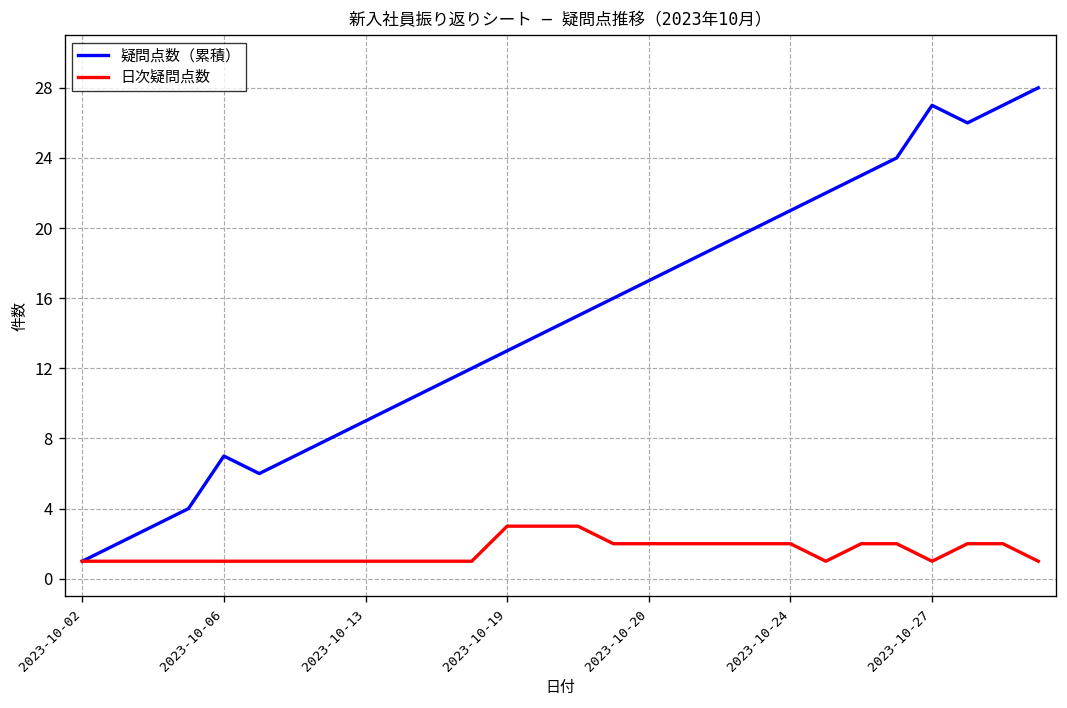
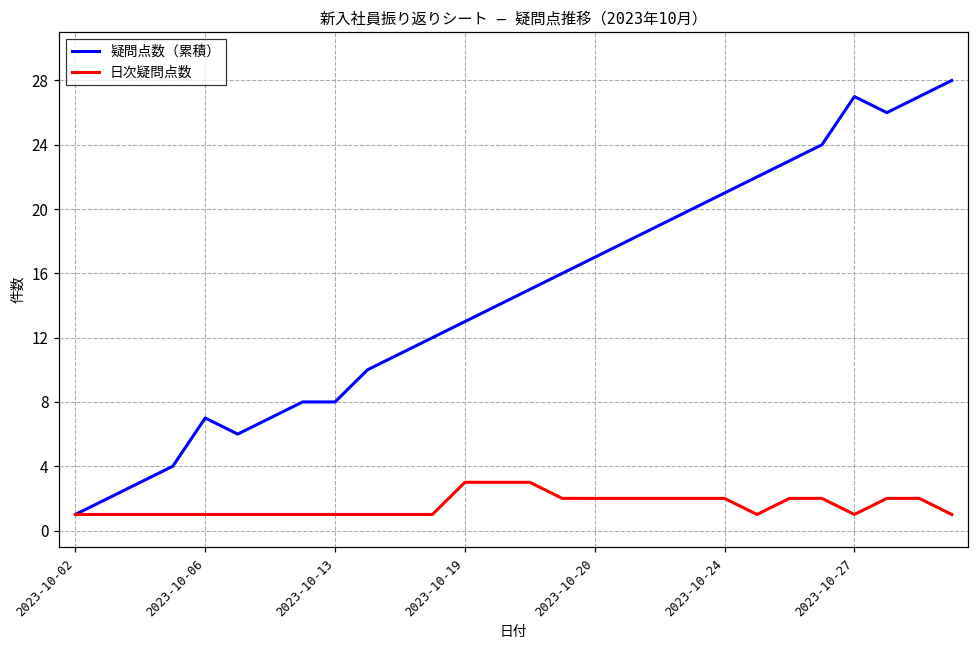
  {
    "疑問点数（累積）": {
      "2023-10-06": 7,
-     "2023-10-13": 9,
+     "2023-10-13": 8,
      "2023-10-27": 27
    },
    "日次疑問点数": {
      "2023-10-06": 1,
      "2023-10-13": 1,
      "2023-10-27": 1
    }
  }
